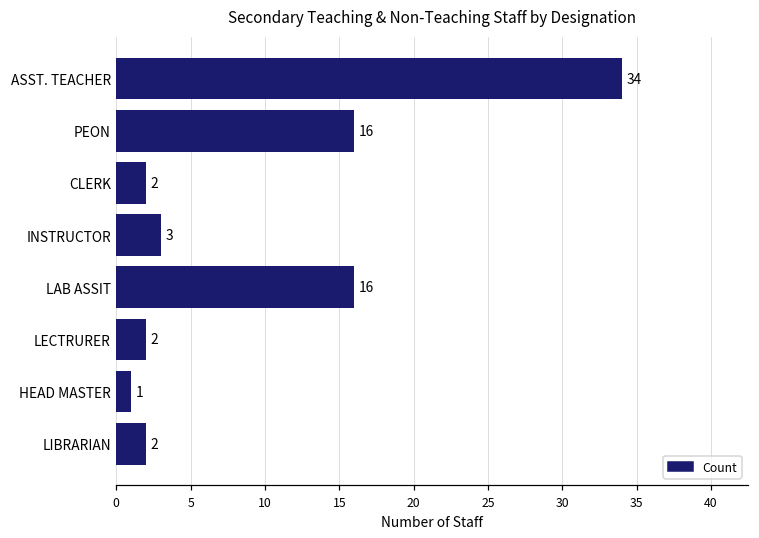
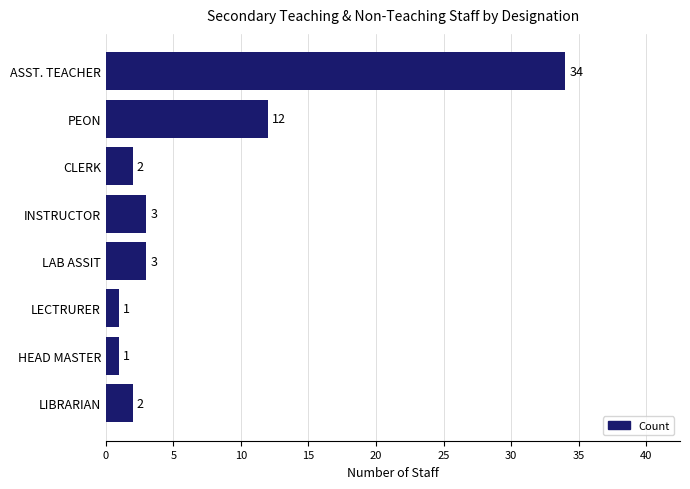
  {
    "ASST. TEACHER": 34,
-   "PEON": 16,
+   "PEON": 12,
    "CLERK": 2,
    "INSTRUCTOR": 3,
-   "LAB ASSIT": 16,
-   "LECTRURER": 2,
+   "LAB ASSIT": 3,
+   "LECTRURER": 1,
    "HEAD MASTER": 1,
    "LIBRARIAN": 2
  }
